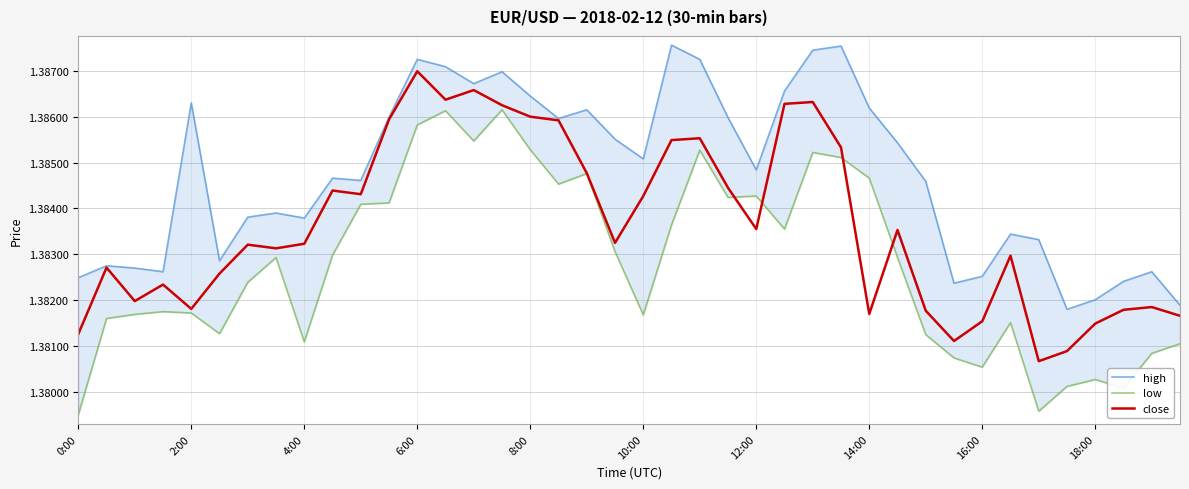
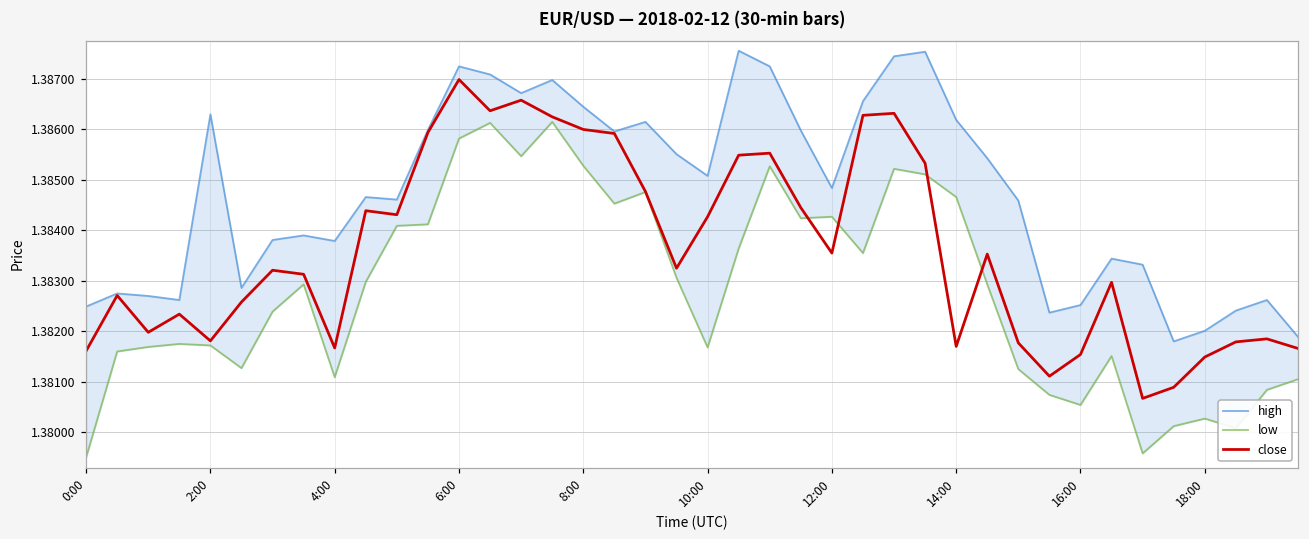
  {
    "high": {
      "0:00": 1.3825,
      "2:00": 1.3863,
      "4:00": 1.3838,
      "6:00": 1.3873,
      "8:00": 1.3865,
      "10:00": 1.3851,
      "12:00": 1.3848,
      "14:00": 1.3862,
      "16:00": 1.3825,
      "18:00": 1.3820
    },
    "low": {
      "0:00": 1.3795,
      "2:00": 1.3817,
      "4:00": 1.3811,
      "6:00": 1.3858,
      "8:00": 1.3853,
      "10:00": 1.3817,
      "12:00": 1.3843,
      "14:00": 1.3847,
      "16:00": 1.3805,
      "18:00": 1.3803
    },
    "close": {
-     "0:00": 1.3813,
+     "0:00": 1.3816,
      "2:00": 1.3818,
-     "4:00": 1.3832,
+     "4:00": 1.3817,
      "6:00": 1.3870,
      "8:00": 1.3860,
      "10:00": 1.3843,
      "12:00": 1.3836,
      "14:00": 1.3817,
      "16:00": 1.3815,
      "18:00": 1.3815
    }
  }
